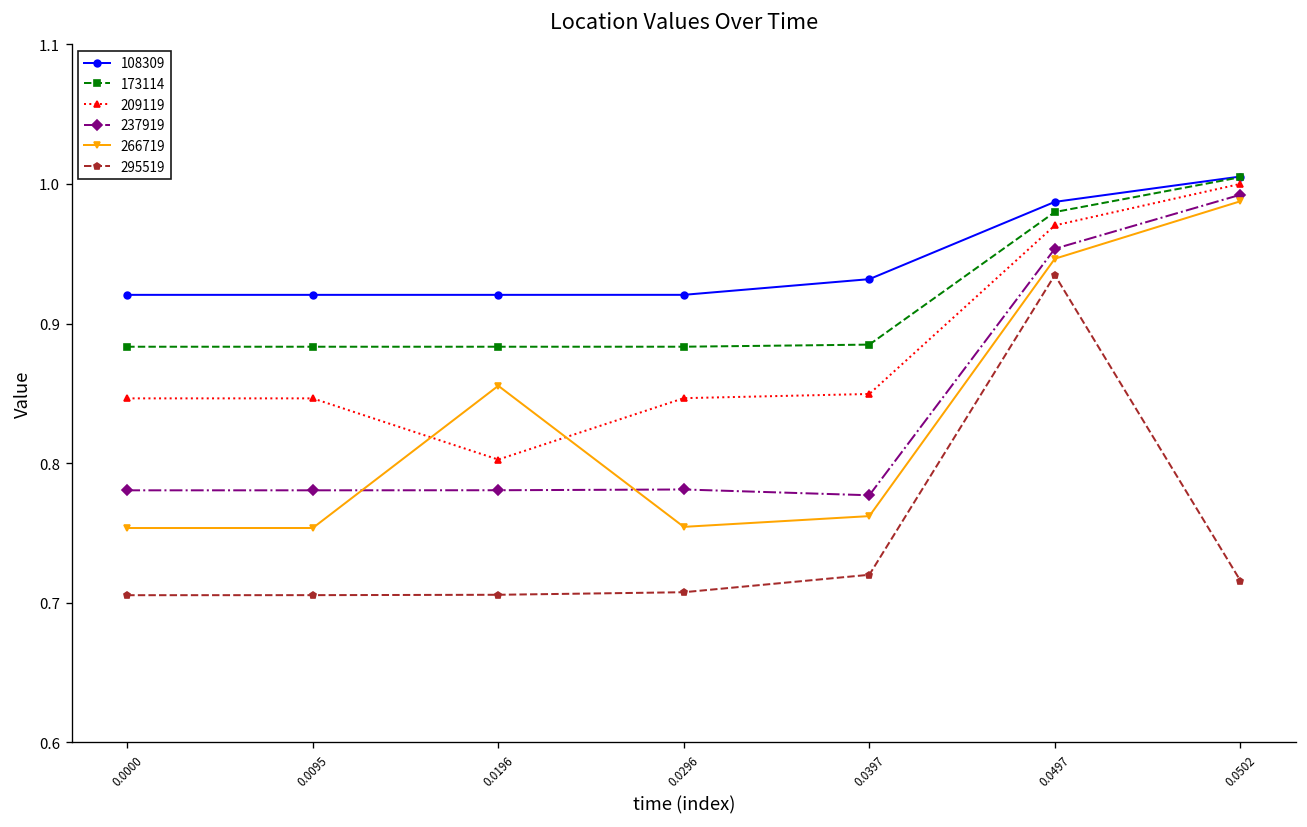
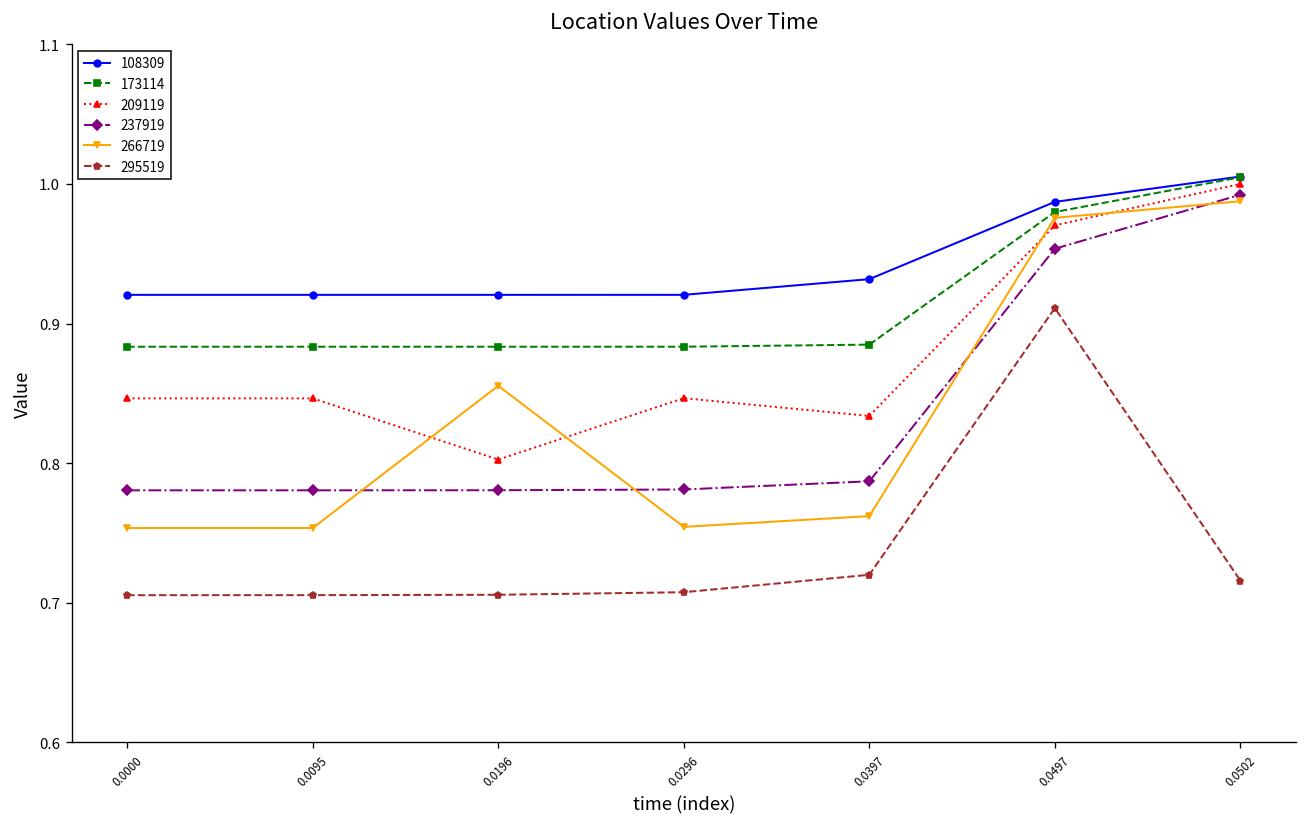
  {
    "108309": {
      "0.0000": 0.921,
      "0.0095": 0.921,
      "0.0196": 0.921,
      "0.0296": 0.921,
      "0.0397": 0.932,
      "0.0497": 0.987
    },
    "173114": {
      "0.0000": 0.883,
      "0.0095": 0.883,
      "0.0196": 0.883,
      "0.0296": 0.883,
      "0.0397": 0.885,
      "0.0497": 0.980
    },
    "209119": {
      "0.0000": 0.846,
      "0.0095": 0.846,
      "0.0196": 0.802,
      "0.0296": 0.847,
-     "0.0397": 0.850,
+     "0.0397": 0.834,
      "0.0497": 0.970,
      "0.0502": 1.000
    },
    "237919": {
      "0.0000": 0.780,
      "0.0095": 0.780,
      "0.0196": 0.781,
      "0.0296": 0.781,
-     "0.0397": 0.777,
+     "0.0397": 0.787,
      "0.0497": 0.954,
      "0.0502": 0.992
    },
    "266719": {
      "0.0000": 0.753,
      "0.0095": 0.753,
      "0.0196": 0.855,
      "0.0296": 0.754,
      "0.0397": 0.762,
-     "0.0497": 0.946,
+     "0.0497": 0.976,
      "0.0502": 0.988
    },
    "295519": {
      "0.0000": 0.705,
      "0.0095": 0.705,
      "0.0196": 0.706,
      "0.0296": 0.707,
      "0.0397": 0.720,
-     "0.0497": 0.935,
+     "0.0497": 0.911,
      "0.0502": 0.716
    }
  }
